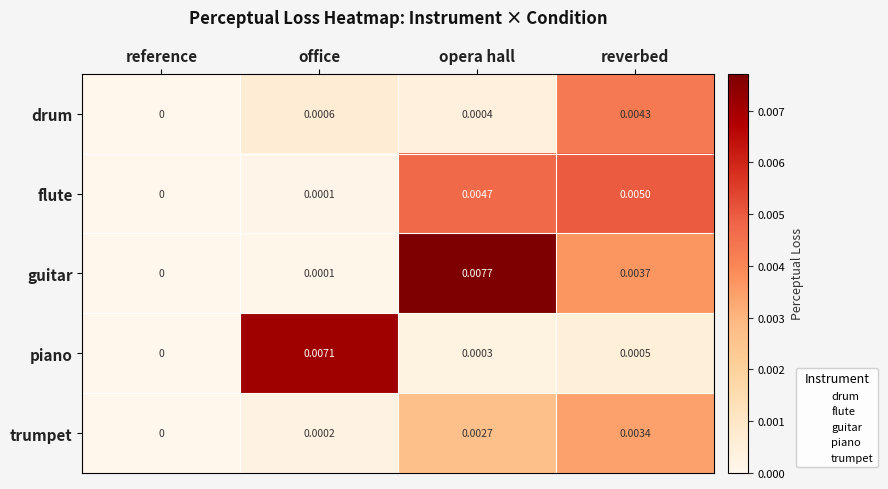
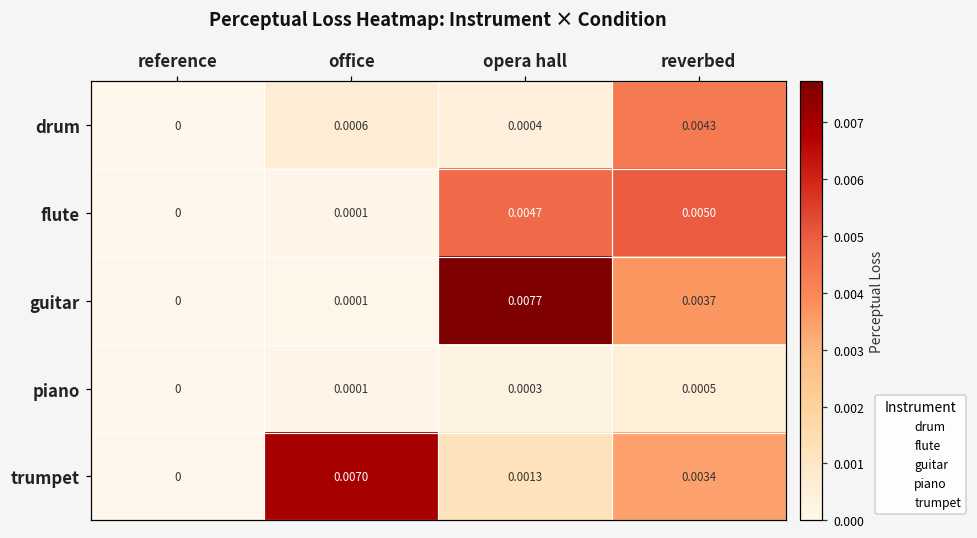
  {
    "drum": {
      "reference": 0,
      "office": 0.0006,
      "opera hall": 0.0004,
      "reverbed": 0.0043
    },
    "flute": {
      "reference": 0,
      "office": 0.0001,
      "opera hall": 0.0047,
      "reverbed": 0.0050
    },
    "guitar": {
      "reference": 0,
      "office": 0.0001,
      "opera hall": 0.0077,
      "reverbed": 0.0037
    },
    "piano": {
      "reference": 0,
-     "office": 0.0071,
+     "office": 0.0001,
      "opera hall": 0.0003,
      "reverbed": 0.0005
    },
    "trumpet": {
      "reference": 0,
-     "office": 0.0002,
-     "opera hall": 0.0027,
+     "office": 0.0070,
+     "opera hall": 0.0013,
      "reverbed": 0.0034
    }
  }
